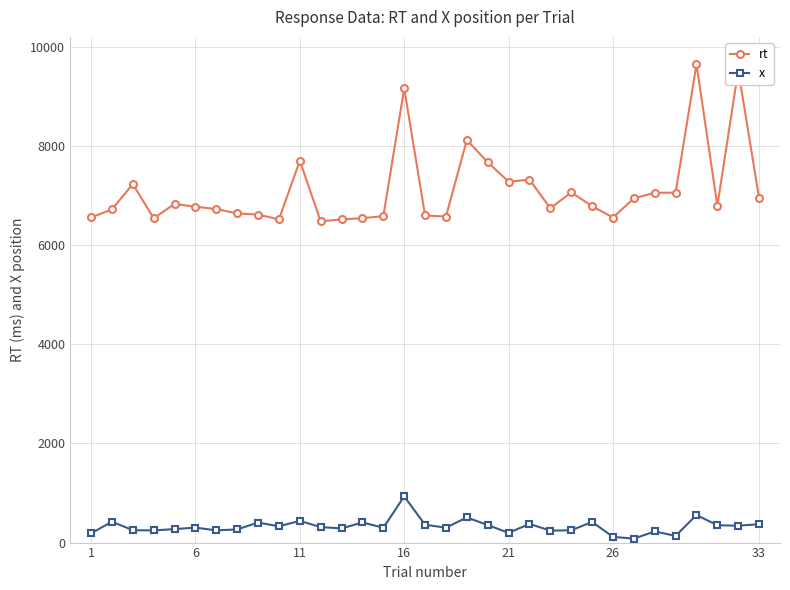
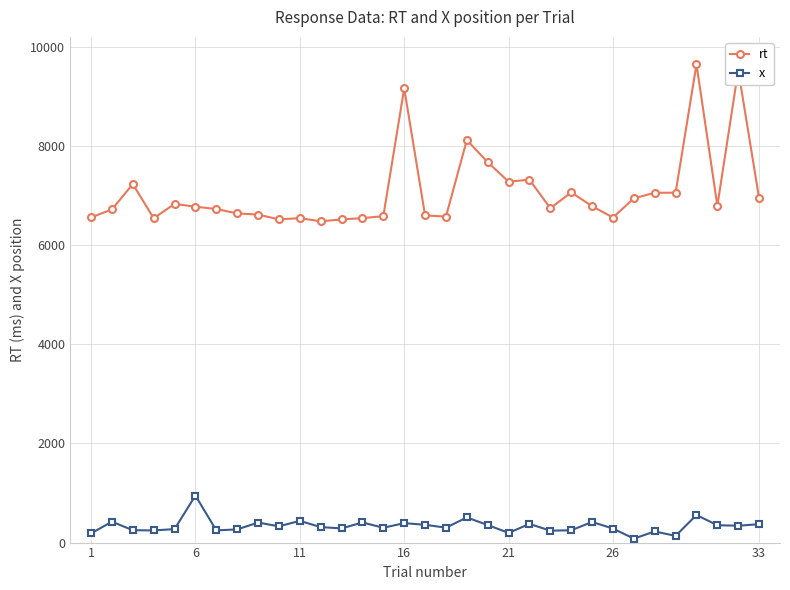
  {
    "rt": {
      "1": 6600,
      "6": 6800,
-     "11": 7700,
+     "11": 6500,
      "16": 9200,
      "21": 7300,
      "26": 6600,
      "33": 6900
    },
    "x": {
      "1": 200,
-     "6": 300,
+     "6": 900,
      "11": 400,
-     "16": 900,
+     "16": 400,
      "21": 200,
-     "26": 100,
+     "26": 300,
      "33": 400
    }
  }
